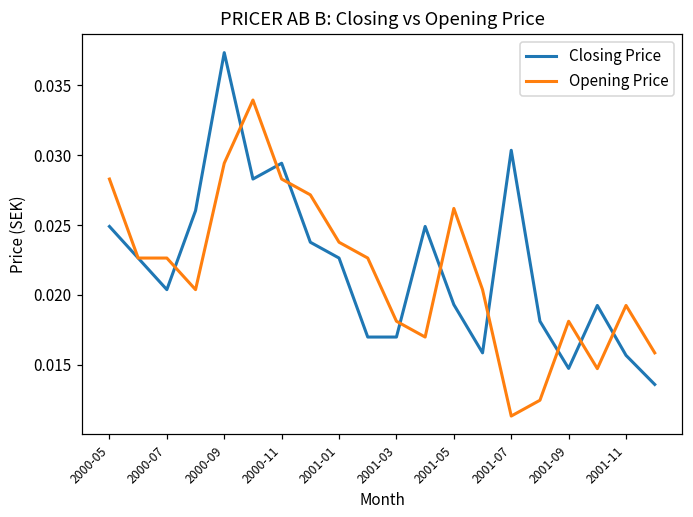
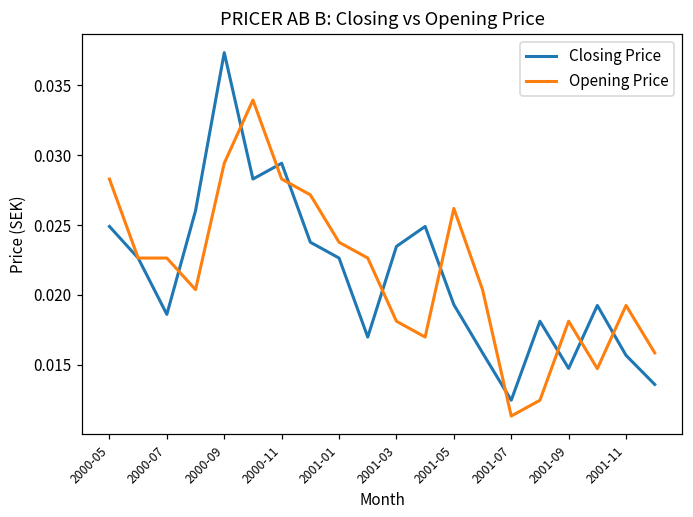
  {
    "Closing Price": {
      "2000-05": 0.0249,
-     "2000-07": 0.0204,
+     "2000-07": 0.0186,
      "2000-09": 0.0374,
      "2000-11": 0.0294,
      "2001-01": 0.0226,
-     "2001-03": 0.0170,
+     "2001-03": 0.0235,
      "2001-05": 0.0193,
-     "2001-07": 0.0304,
+     "2001-07": 0.0125,
      "2001-09": 0.0147,
      "2001-11": 0.0157
    },
    "Opening Price": {
      "2000-05": 0.0283,
      "2000-07": 0.0226,
      "2000-09": 0.0294,
      "2000-11": 0.0283,
      "2001-01": 0.0238,
      "2001-03": 0.0181,
      "2001-05": 0.0262,
      "2001-07": 0.0113,
      "2001-09": 0.0181,
      "2001-11": 0.0192
    }
  }
